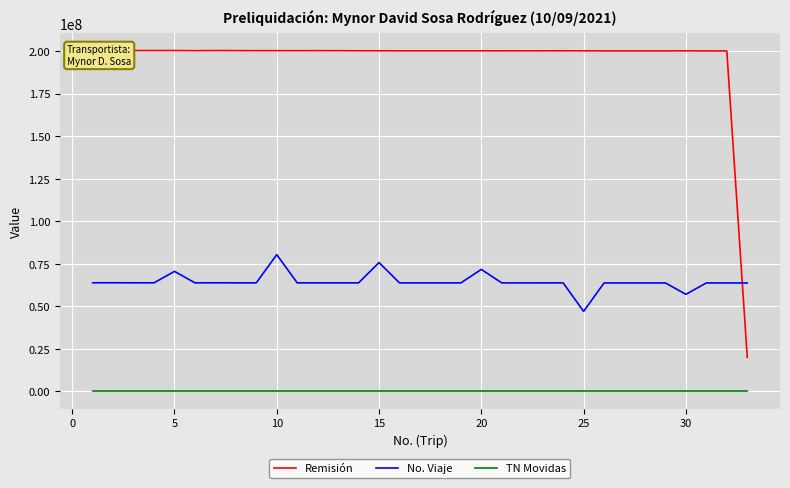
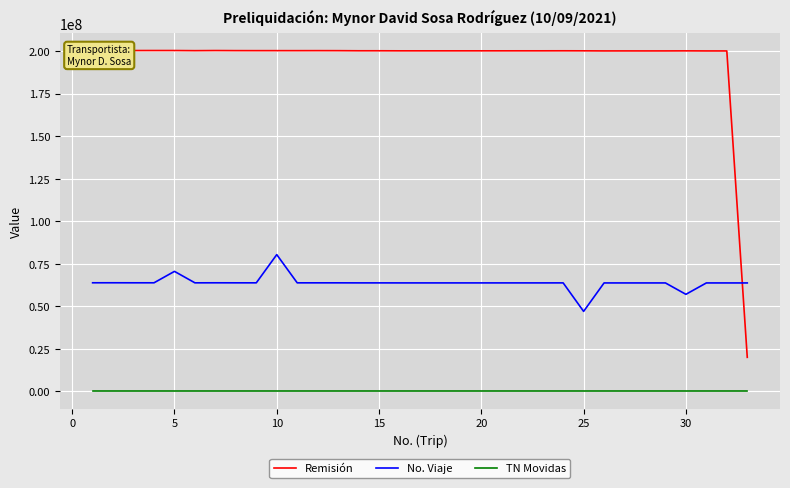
  {
    "Remisión": {
      "5": 200000000,
      "10": 200000000,
      "15": 200000000,
      "20": 200000000,
      "25": 200000000,
      "30": 200000000
    },
    "No. Viaje": {
      "5": 71000000,
      "10": 80000000,
-     "15": 76000000,
-     "20": 72000000,
+     "15": 64000000,
+     "20": 64000000,
      "25": 47000000,
      "30": 57000000
    },
    "TN Movidas": {
      "5": 0,
      "10": 0,
      "15": 0,
      "20": 0,
      "25": 0,
      "30": 0
    }
  }
